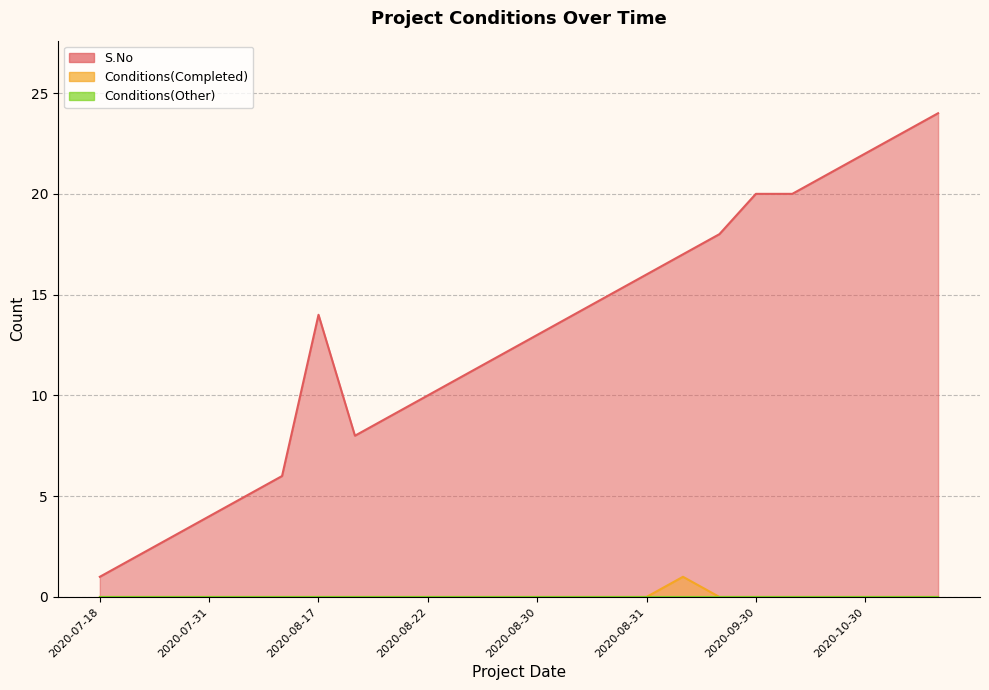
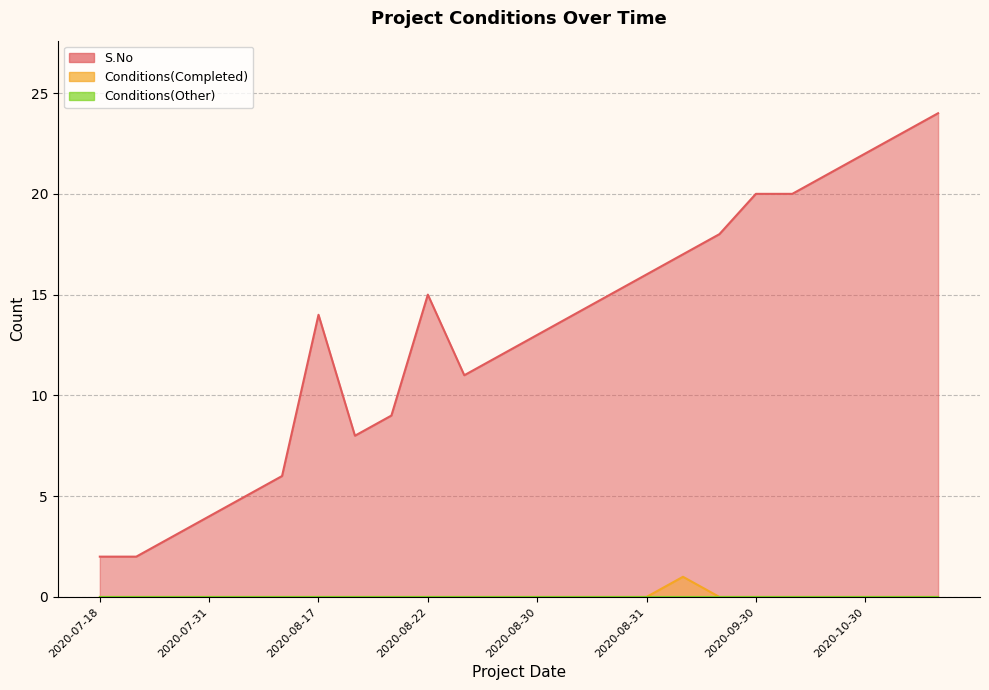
  {
    "S.No": {
-     "2020-07-18": 1,
+     "2020-07-18": 2,
      "2020-08-17": 14,
-     "2020-08-22": 10,
+     "2020-08-22": 15,
      "2020-09-30": 20
    }
  }
